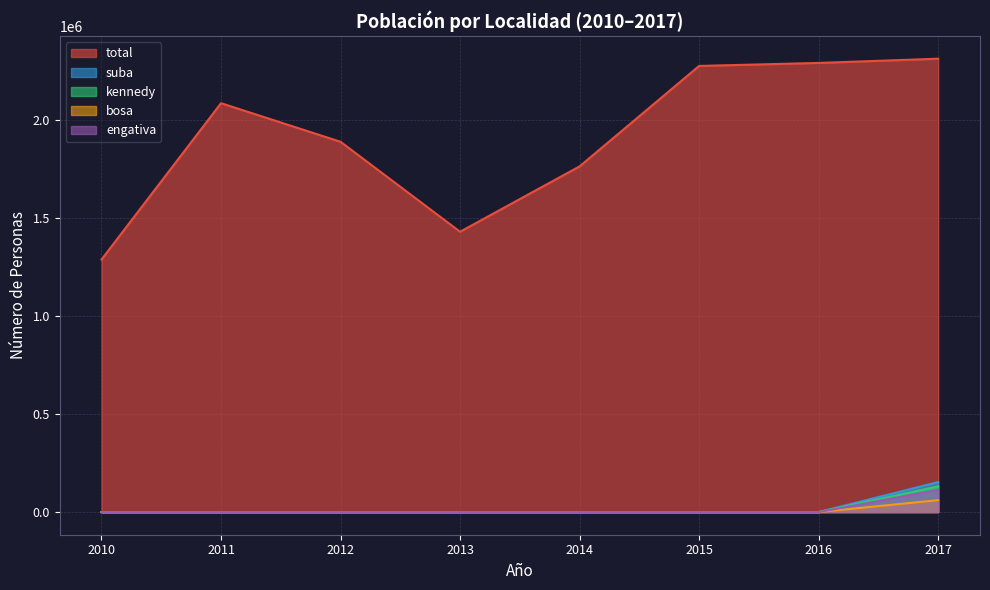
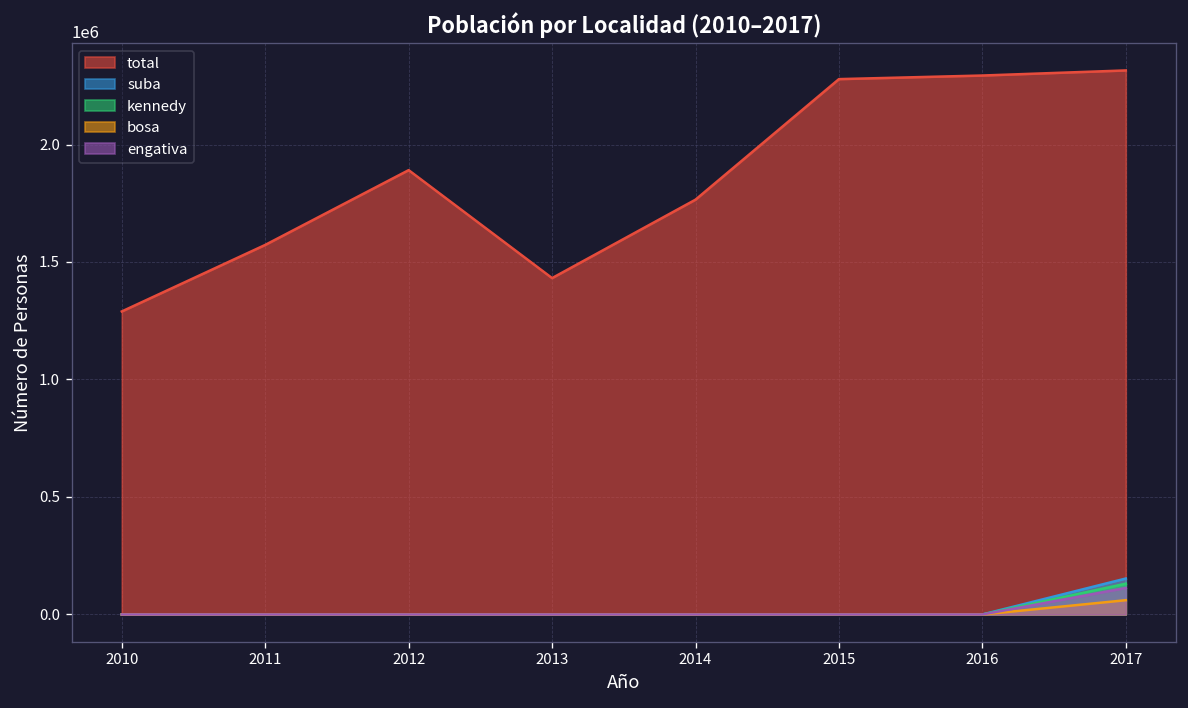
  {
    "total": {
      "2010": 1290000,
-     "2011": 2090000,
+     "2011": 1570000,
      "2012": 1890000,
      "2013": 1430000,
      "2014": 1770000,
      "2015": 2280000,
      "2016": 2290000,
      "2017": 2320000
    },
    "suba": {
      "2017": 150000
    },
    "kennedy": {
      "2017": 130000
    },
    "bosa": {
      "2017": 60000
    },
    "engativa": {
      "2017": 110000
    }
  }
